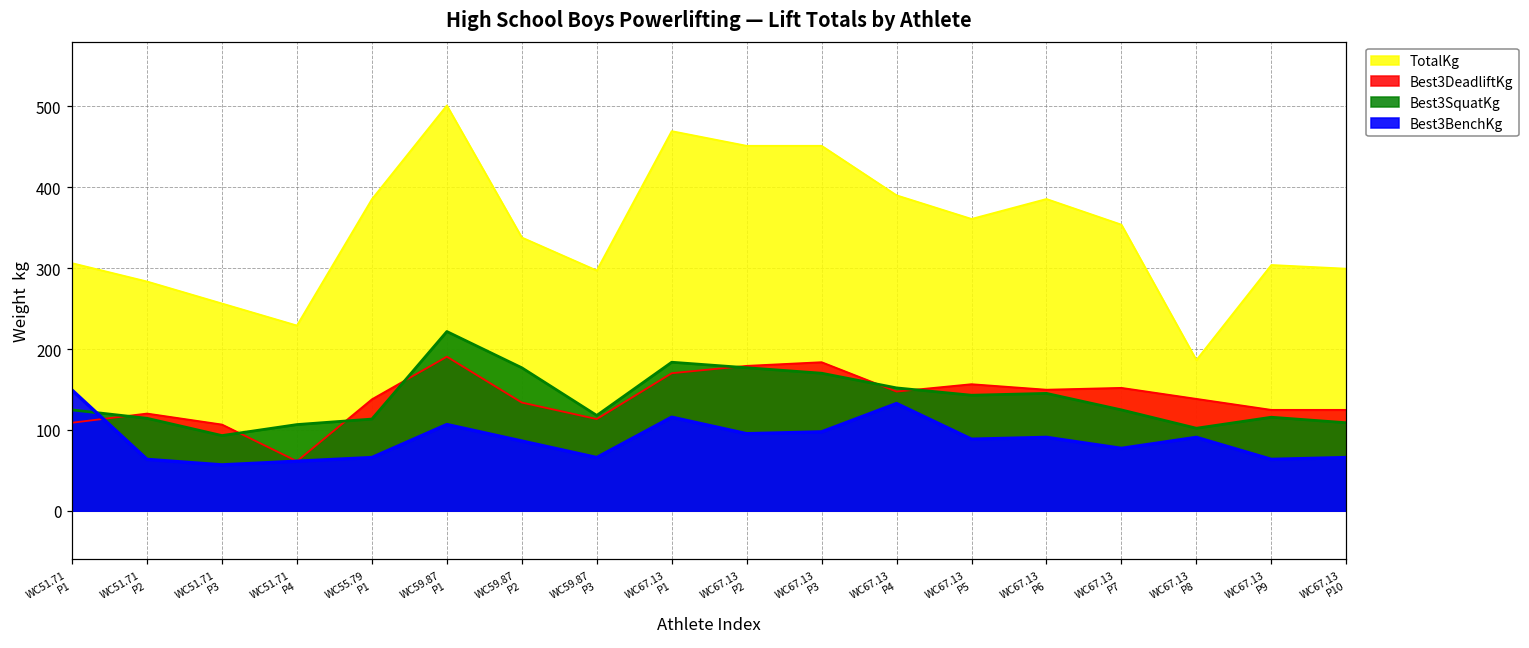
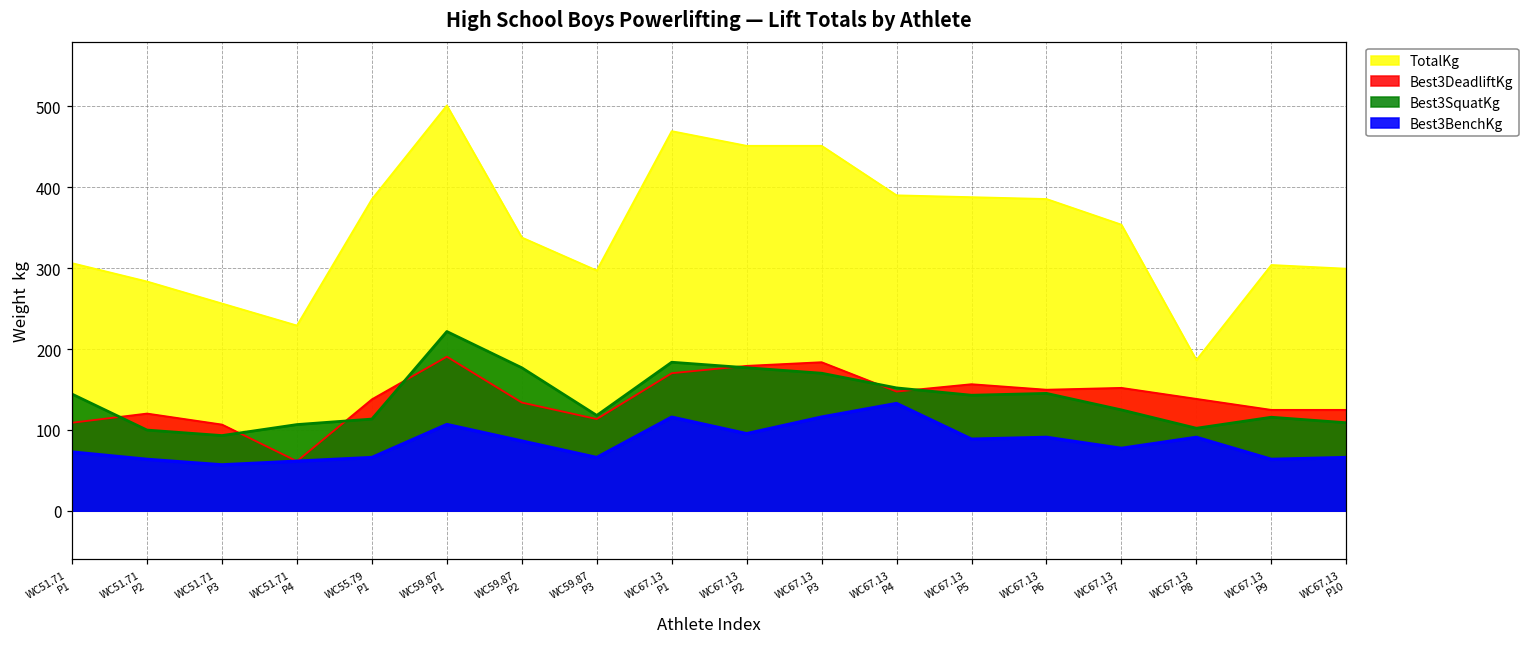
  {
    "TotalKg": {
      "WC51.71 P1": 310,
      "WC51.71 P2": 280,
      "WC51.71 P3": 260,
      "WC51.71 P4": 230,
      "WC55.79 P1": 390,
      "WC59.87 P1": 500,
      "WC59.87 P2": 340,
      "WC59.87 P3": 300,
      "WC67.13 P1": 470,
      "WC67.13 P2": 450,
      "WC67.13 P3": 450,
      "WC67.13 P4": 390,
-     "WC67.13 P5": 360,
+     "WC67.13 P5": 390,
      "WC67.13 P6": 390,
      "WC67.13 P7": 350,
      "WC67.13 P8": 190,
      "WC67.13 P9": 300,
      "WC67.13 P10": 300
    },
    "Best3DeadliftKg": {
      "WC51.71 P1": 110,
      "WC51.71 P2": 120,
      "WC51.71 P3": 110,
      "WC55.79 P1": 140,
      "WC59.87 P1": 190,
      "WC59.87 P2": 130,
      "WC59.87 P3": 110,
      "WC67.13 P1": 170,
      "WC67.13 P3": 180,
      "WC67.13 P4": 150,
      "WC67.13 P5": 160,
      "WC67.13 P6": 150,
      "WC67.13 P7": 150,
      "WC67.13 P8": 140,
      "WC67.13 P9": 120,
      "WC67.13 P10": 120
    },
    "Best3SquatKg": {
-     "WC51.71 P1": 120,
-     "WC51.71 P2": 110,
+     "WC51.71 P1": 140,
+     "WC51.71 P2": 100,
      "WC51.71 P3": 90,
      "WC51.71 P4": 110,
      "WC55.79 P1": 110,
      "WC59.87 P1": 220,
      "WC59.87 P2": 180,
      "WC59.87 P3": 120,
      "WC67.13 P1": 180,
      "WC67.13 P3": 170,
      "WC67.13 P4": 150,
      "WC67.13 P5": 140,
      "WC67.13 P6": 150,
      "WC67.13 P7": 120,
      "WC67.13 P8": 100,
      "WC67.13 P9": 120,
      "WC67.13 P10": 110
    },
    "Best3BenchKg": {
-     "WC51.71 P1": 150,
+     "WC51.71 P1": 70,
      "WC51.71 P2": 60,
      "WC51.71 P3": 60,
      "WC55.79 P1": 70,
      "WC59.87 P1": 110,
      "WC59.87 P2": 90,
      "WC59.87 P3": 70,
      "WC67.13 P1": 120,
      "WC67.13 P2": 100,
-     "WC67.13 P3": 100,
+     "WC67.13 P3": 120,
      "WC67.13 P4": 130,
      "WC67.13 P5": 90,
      "WC67.13 P6": 90,
      "WC67.13 P7": 80,
      "WC67.13 P8": 90,
      "WC67.13 P9": 60,
      "WC67.13 P10": 70
    }
  }
